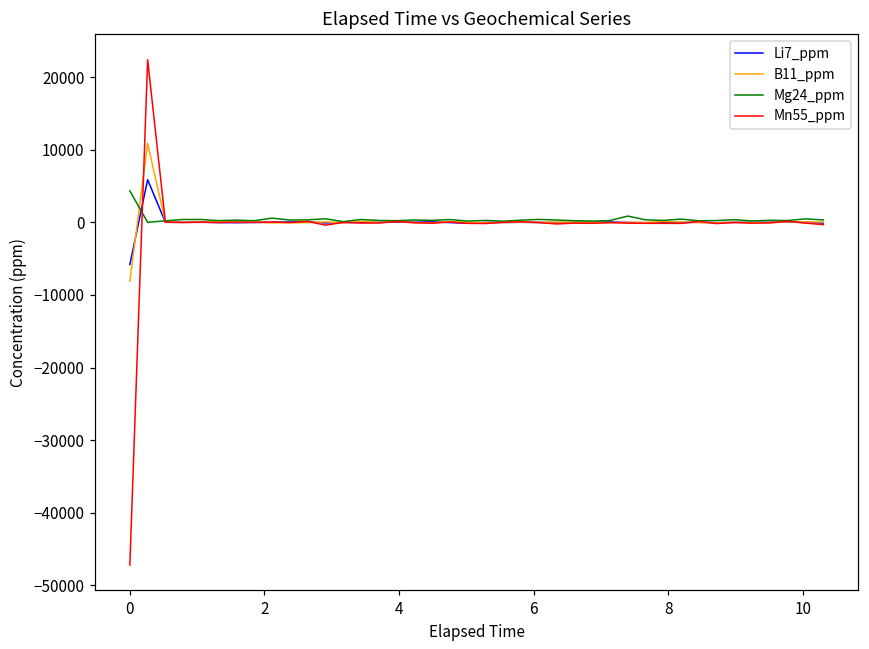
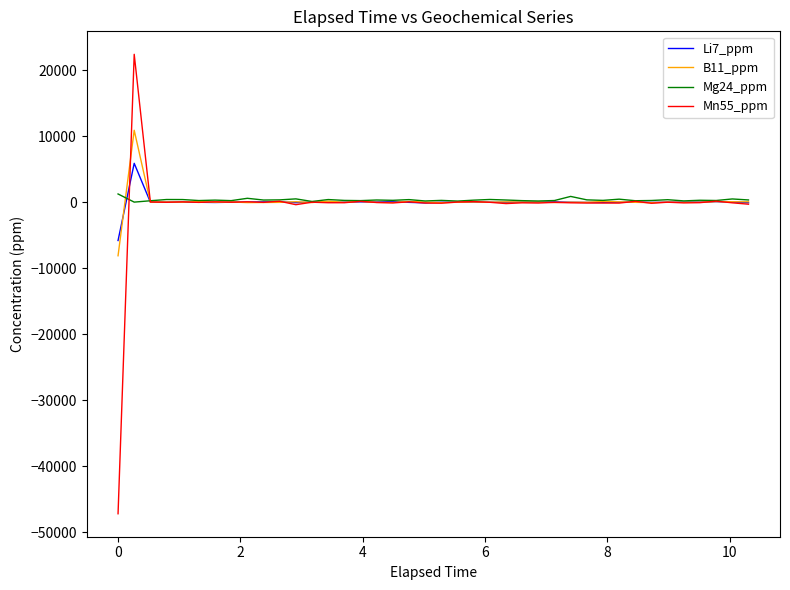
  {
    "Li7_ppm": {
      "0": -6000
    },
    "B11_ppm": {
      "0": -8000
    },
    "Mg24_ppm": {
-     "0": 4000
+     "0": 1000
    },
    "Mn55_ppm": {
      "0": -47000
    }
  }
